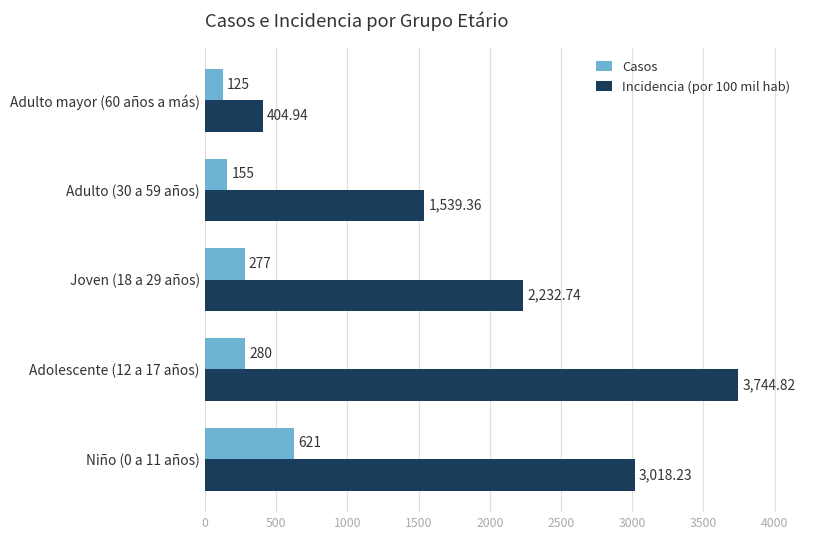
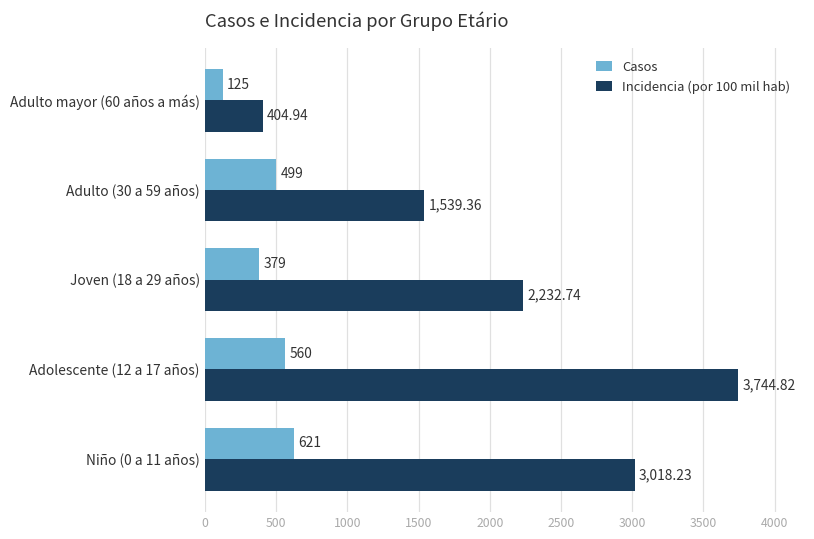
  {
    "Casos": {
      "Adulto mayor (60 años a más)": "125",
-     "Adulto (30 a 59 años)": "155",
-     "Joven (18 a 29 años)": "277",
-     "Adolescente (12 a 17 años)": "280",
+     "Adulto (30 a 59 años)": "499",
+     "Joven (18 a 29 años)": "379",
+     "Adolescente (12 a 17 años)": "560",
      "Niño (0 a 11 años)": "621"
    },
    "Incidencia (por 100 mil hab)": {
      "Adulto mayor (60 años a más)": "404.94",
      "Adulto (30 a 59 años)": "1,539.36",
      "Joven (18 a 29 años)": "2,232.74",
      "Adolescente (12 a 17 años)": "3,744.82",
      "Niño (0 a 11 años)": "3,018.23"
    }
  }
